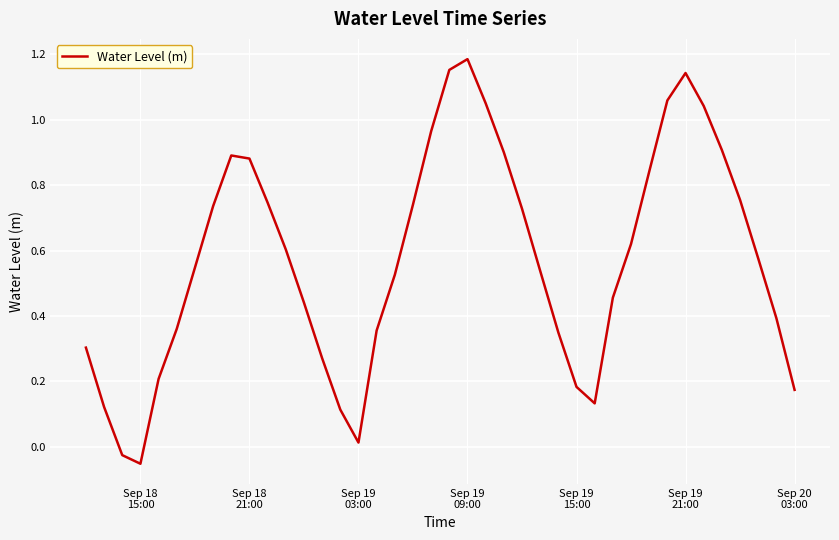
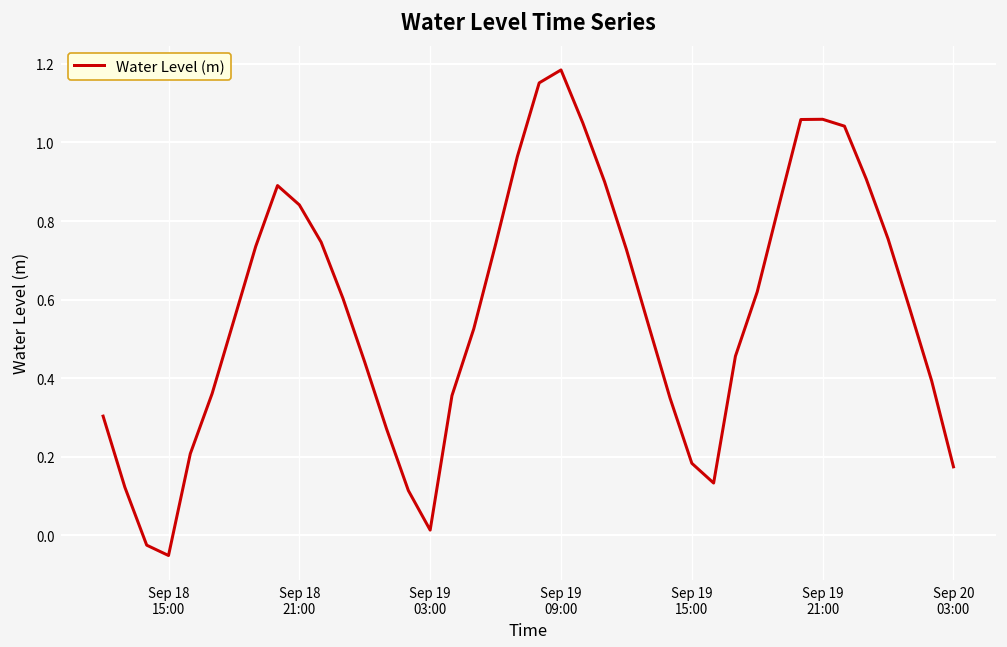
  {
    "Sep 18 15:00": -0.05,
-   "Sep 18 21:00": 0.88,
+   "Sep 18 21:00": 0.84,
    "Sep 19 03:00": 0.01,
    "Sep 19 09:00": 1.18,
    "Sep 19 15:00": 0.18,
-   "Sep 19 21:00": 1.14,
+   "Sep 19 21:00": 1.06,
    "Sep 20 03:00": 0.17
  }
